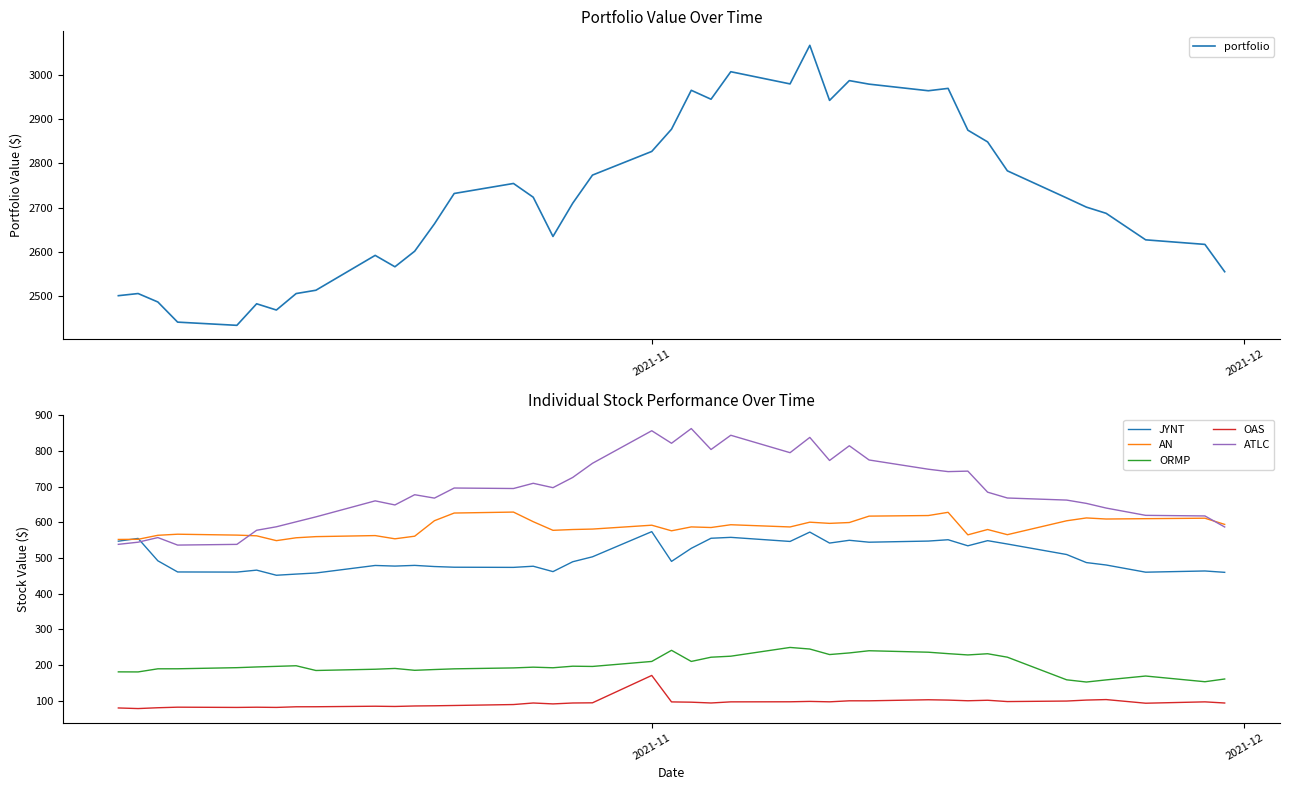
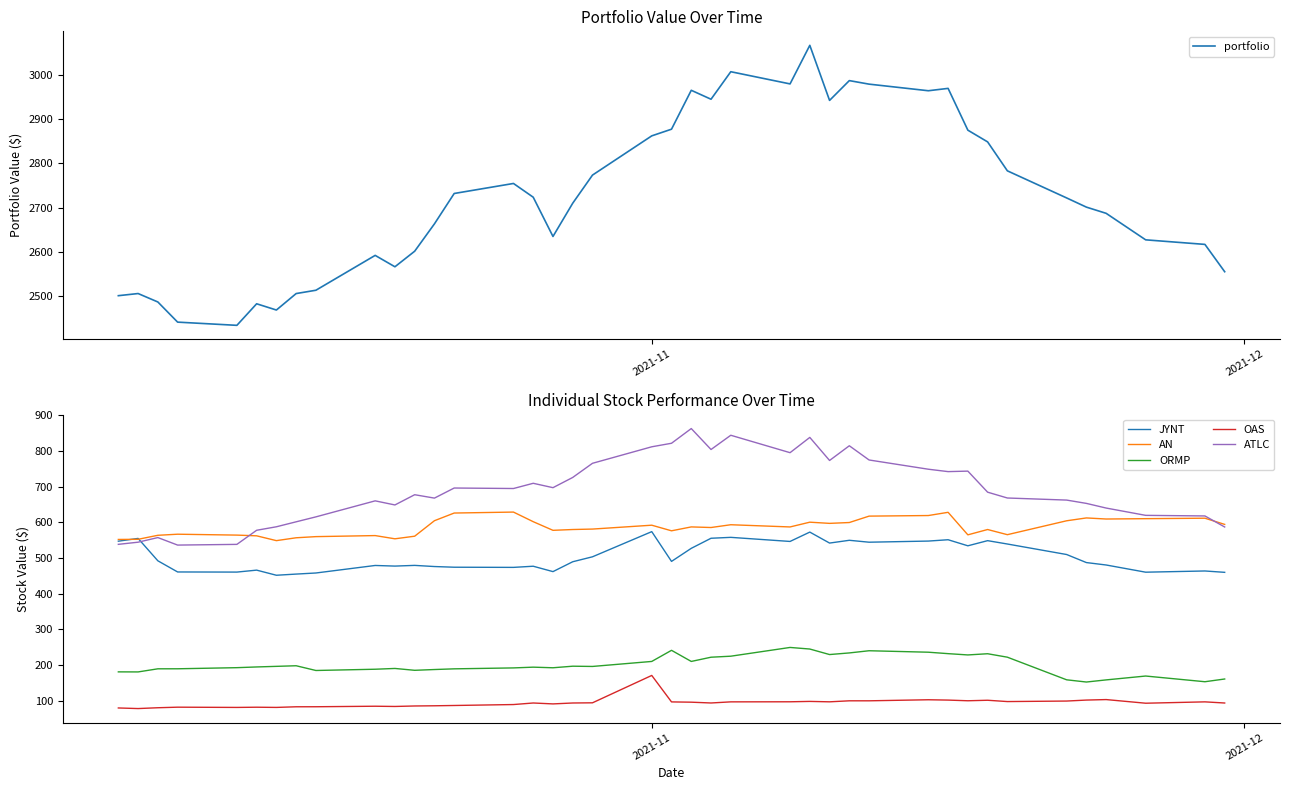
  {
    "Portfolio Value Over Time": {
-     "2021-11": 2830
+     "2021-11": 2860
    },
    "Individual Stock Performance Over Time": {
      "JYNT": {
        "2021-11": 570
      },
      "AN": {
        "2021-11": 590
      },
      "ORMP": {
        "2021-11": 210
      },
      "OAS": {
        "2021-11": 170
      },
      "ATLC": {
-       "2021-11": 860
+       "2021-11": 810
      }
    }
  }
